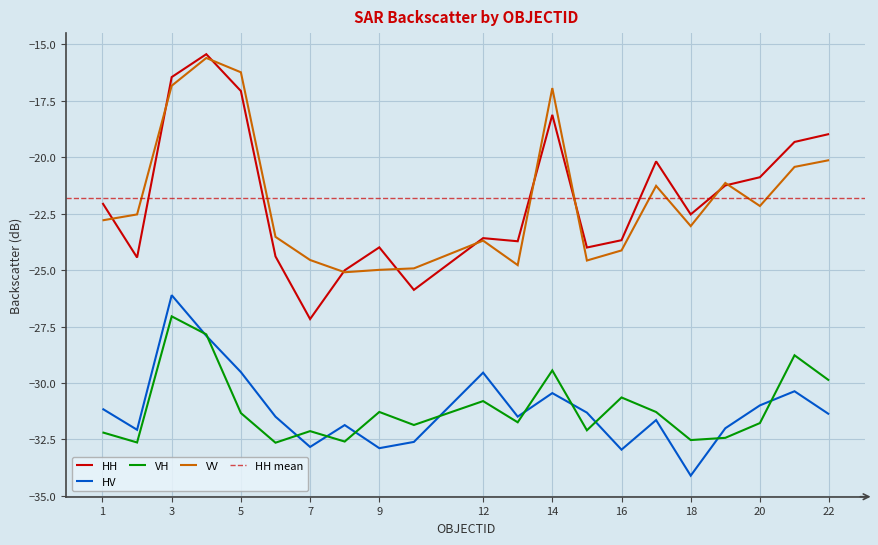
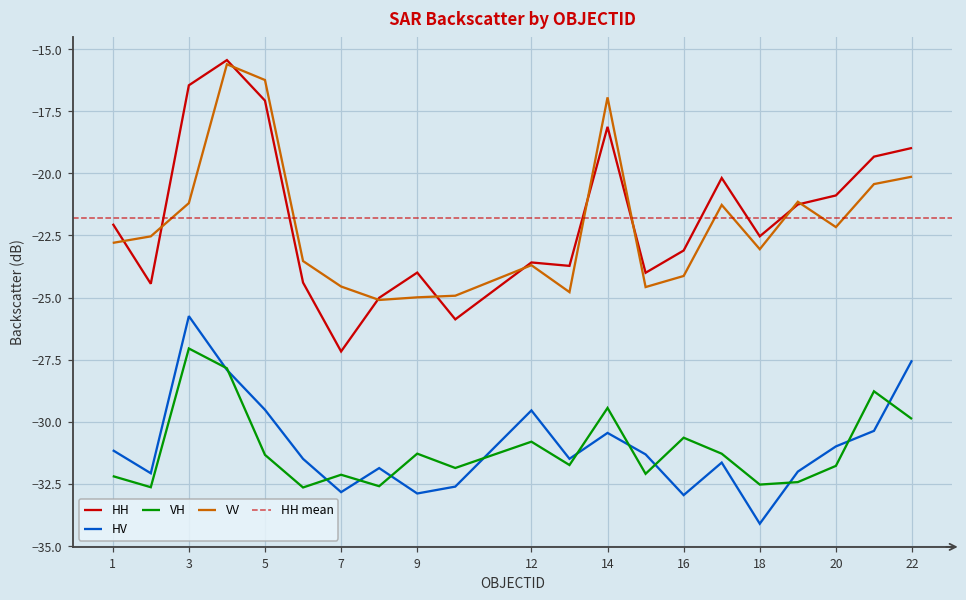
  {
    "HH": {
      "1": -22.0,
      "3": -16.5,
      "5": -17.1,
      "7": -27.2,
      "9": -24.0,
      "14": -18.1,
-     "16": -23.7,
+     "16": -23.1,
      "18": -22.5,
      "20": -20.9,
      "22": -19.0
    },
    "HV": {
      "1": -31.1,
-     "3": -26.1,
+     "3": -25.7,
      "5": -29.5,
      "7": -32.8,
      "9": -32.9,
      "12": -29.5,
      "14": -30.4,
      "16": -33.0,
      "18": -34.1,
      "20": -31.0,
-     "22": -31.4
+     "22": -27.5
    },
    "VH": {
      "1": -32.2,
      "3": -27.1,
      "5": -31.3,
      "7": -32.1,
      "9": -31.3,
      "12": -30.8,
      "14": -29.4,
      "16": -30.6,
      "18": -32.5,
      "20": -31.8,
      "22": -29.9
    },
    "VV": {
      "1": -22.8,
-     "3": -16.8,
+     "3": -21.2,
      "5": -16.2,
      "7": -24.6,
      "9": -25.0,
      "14": -16.9,
      "16": -24.1,
      "18": -23.1,
      "20": -22.2,
      "22": -20.1
    }
  }
